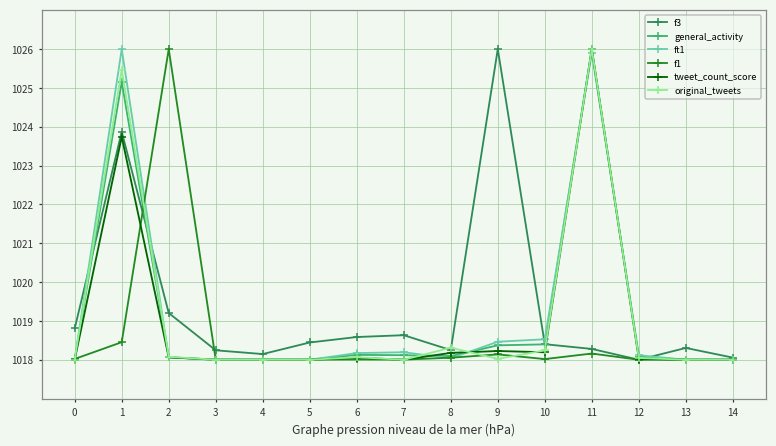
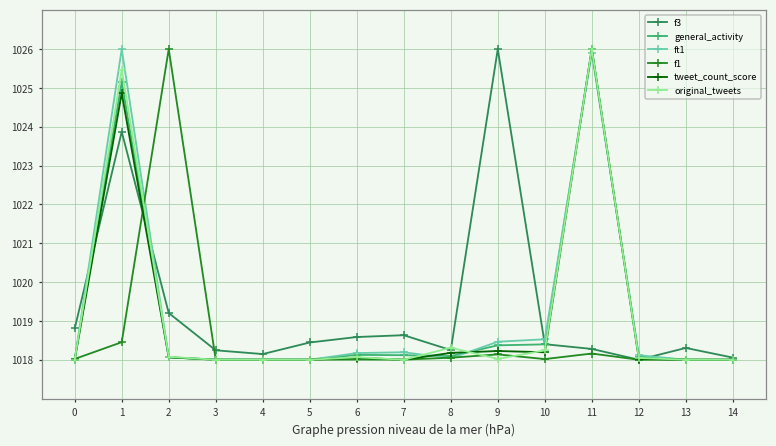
  {
    "tweet_count_score": {
-     "1": 1023.7,
+     "1": 1024.9,
      "8": 1018.2,
      "9": 1018.2
    }
  }
